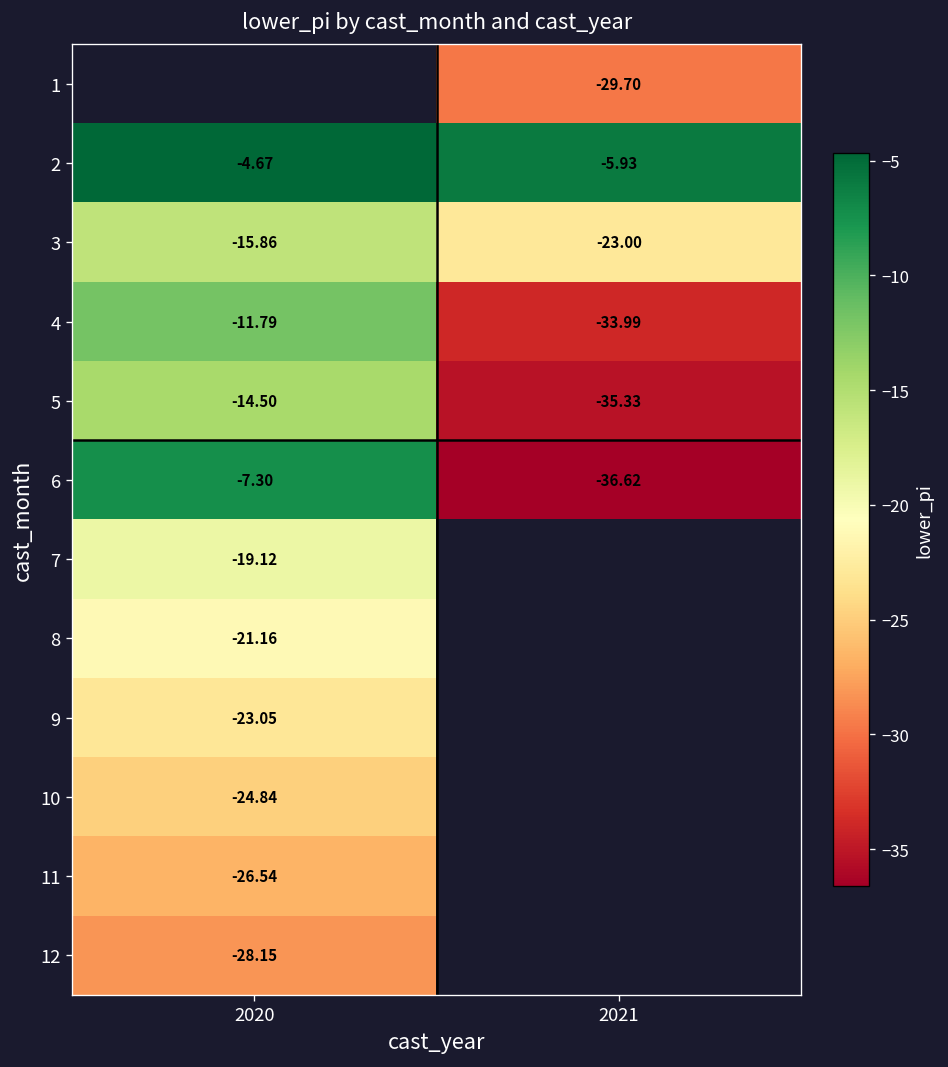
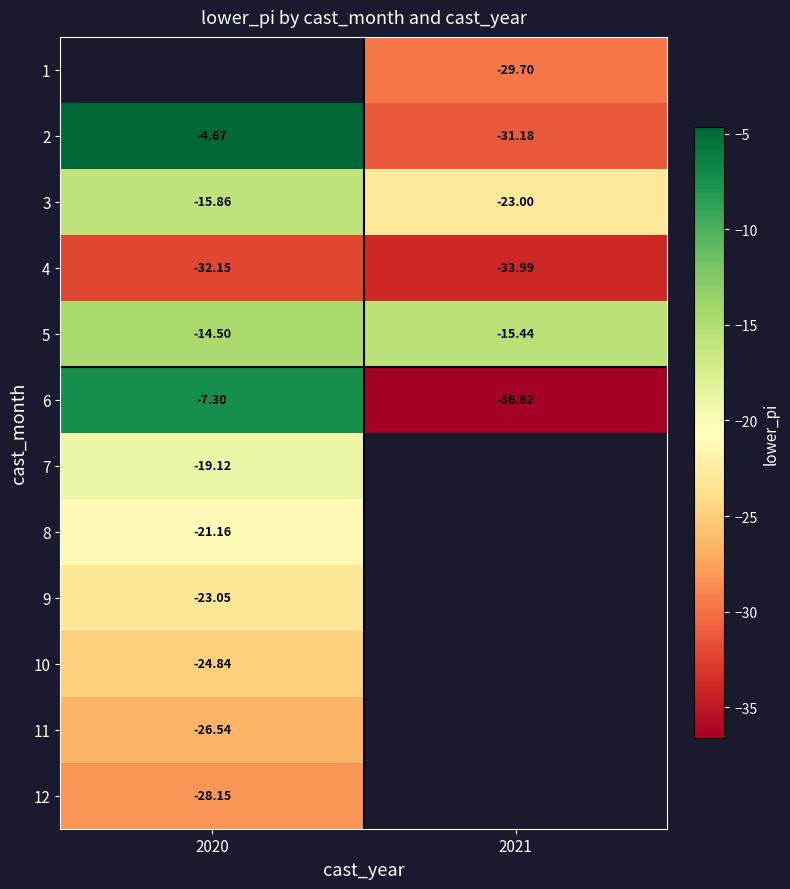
  {
    "1": {
      "2021": -29.70
    },
    "2": {
      "2020": -4.67,
-     "2021": -5.93
+     "2021": -31.18
    },
    "3": {
      "2020": -15.86,
      "2021": -23.00
    },
    "4": {
-     "2020": -11.79,
+     "2020": -32.15,
      "2021": -33.99
    },
    "5": {
      "2020": -14.50,
-     "2021": -35.33
+     "2021": -15.44
    },
    "6": {
      "2020": -7.30,
      "2021": -36.62
    },
    "7": {
      "2020": -19.12
    },
    "8": {
      "2020": -21.16
    },
    "9": {
      "2020": -23.05
    },
    "10": {
      "2020": -24.84
    },
    "11": {
      "2020": -26.54
    },
    "12": {
      "2020": -28.15
    }
  }
